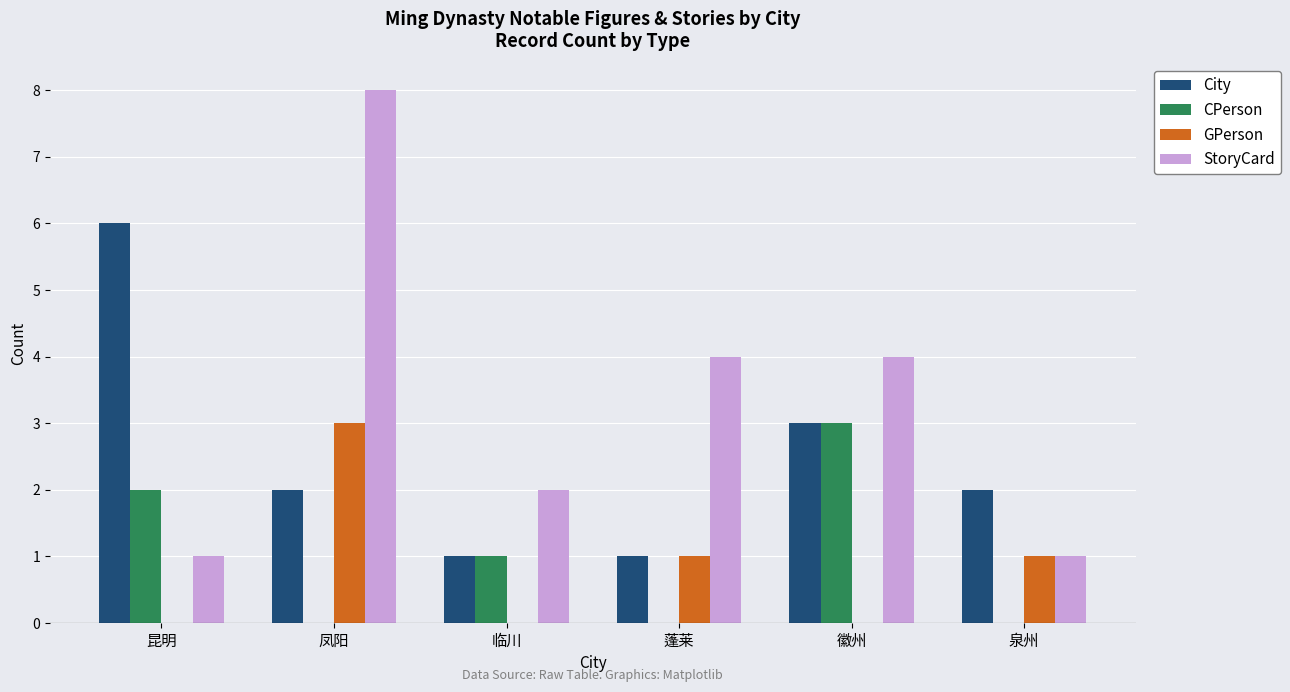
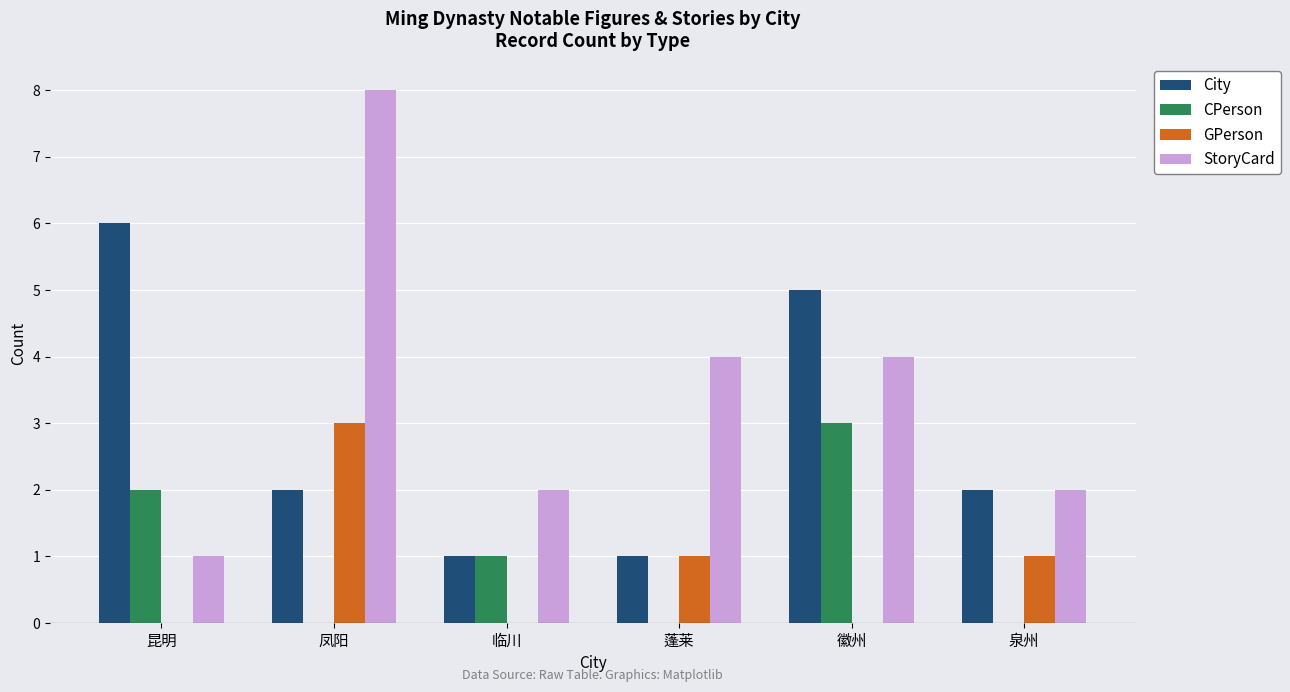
  {
    "City": {
      "昆明": 6,
      "凤阳": 2,
      "临川": 1,
      "蓬莱": 1,
-     "徽州": 3,
+     "徽州": 5,
      "泉州": 2
    },
    "CPerson": {
      "昆明": 2,
      "凤阳": 0,
      "临川": 1,
      "蓬莱": 0,
      "徽州": 3,
      "泉州": 0
    },
    "GPerson": {
      "昆明": 0,
      "凤阳": 3,
      "临川": 0,
      "蓬莱": 1,
      "徽州": 0,
      "泉州": 1
    },
    "StoryCard": {
      "昆明": 1,
      "凤阳": 8,
      "临川": 2,
      "蓬莱": 4,
      "徽州": 4,
-     "泉州": 1
+     "泉州": 2
    }
  }
